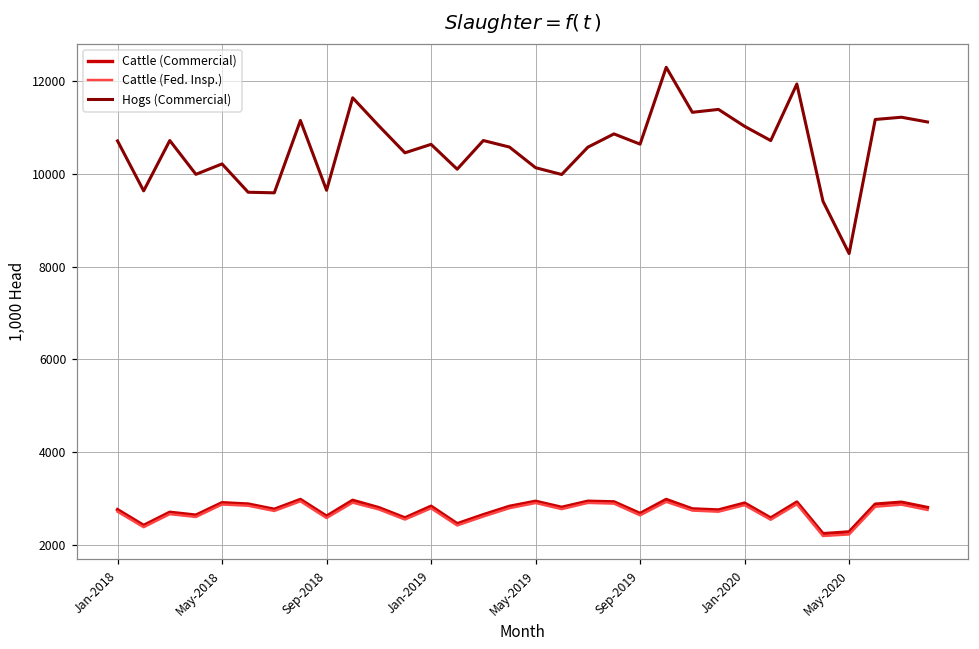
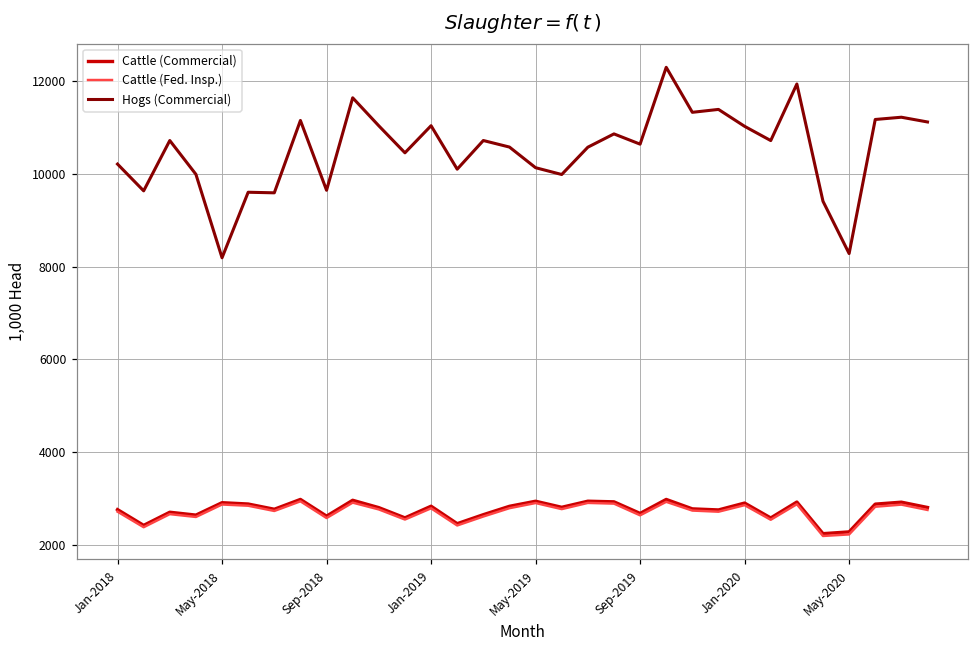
  {
    "Hogs (Commercial)": {
-     "Jan-2018": 10700,
-     "May-2018": 10200,
+     "Jan-2018": 10200,
+     "May-2018": 8200,
      "Sep-2018": 9600,
-     "Jan-2019": 10600,
+     "Jan-2019": 11000,
      "May-2019": 10100,
      "Sep-2019": 10600,
      "Jan-2020": 11000,
      "May-2020": 8300
    }
  }
